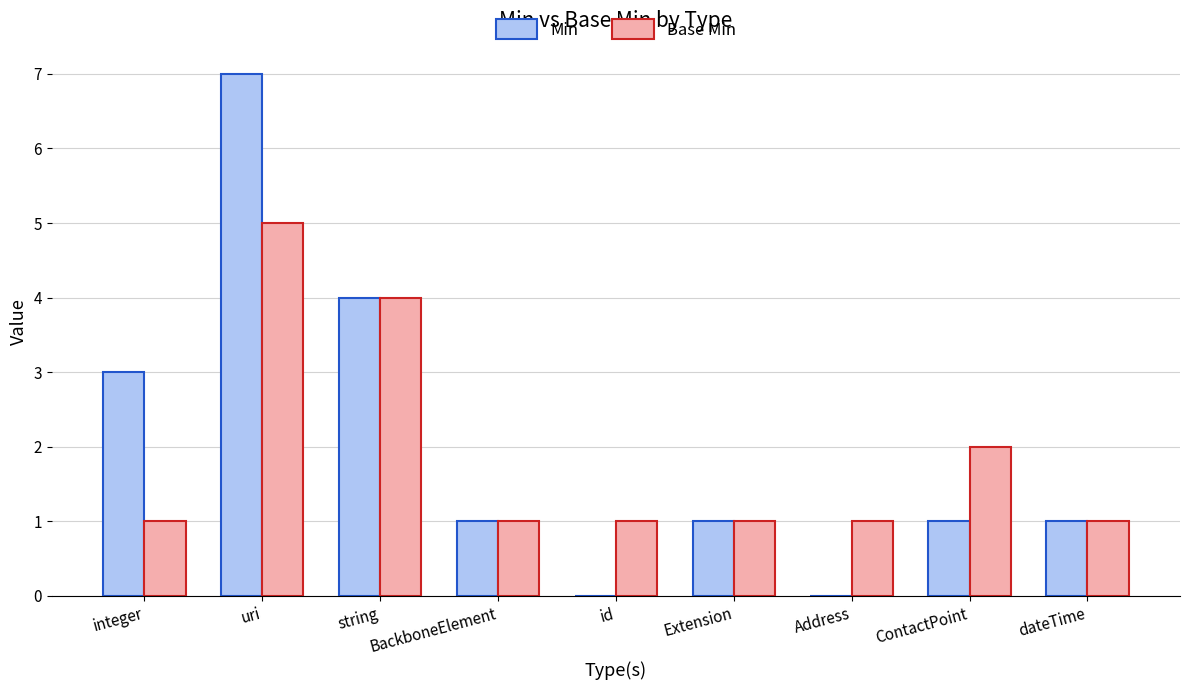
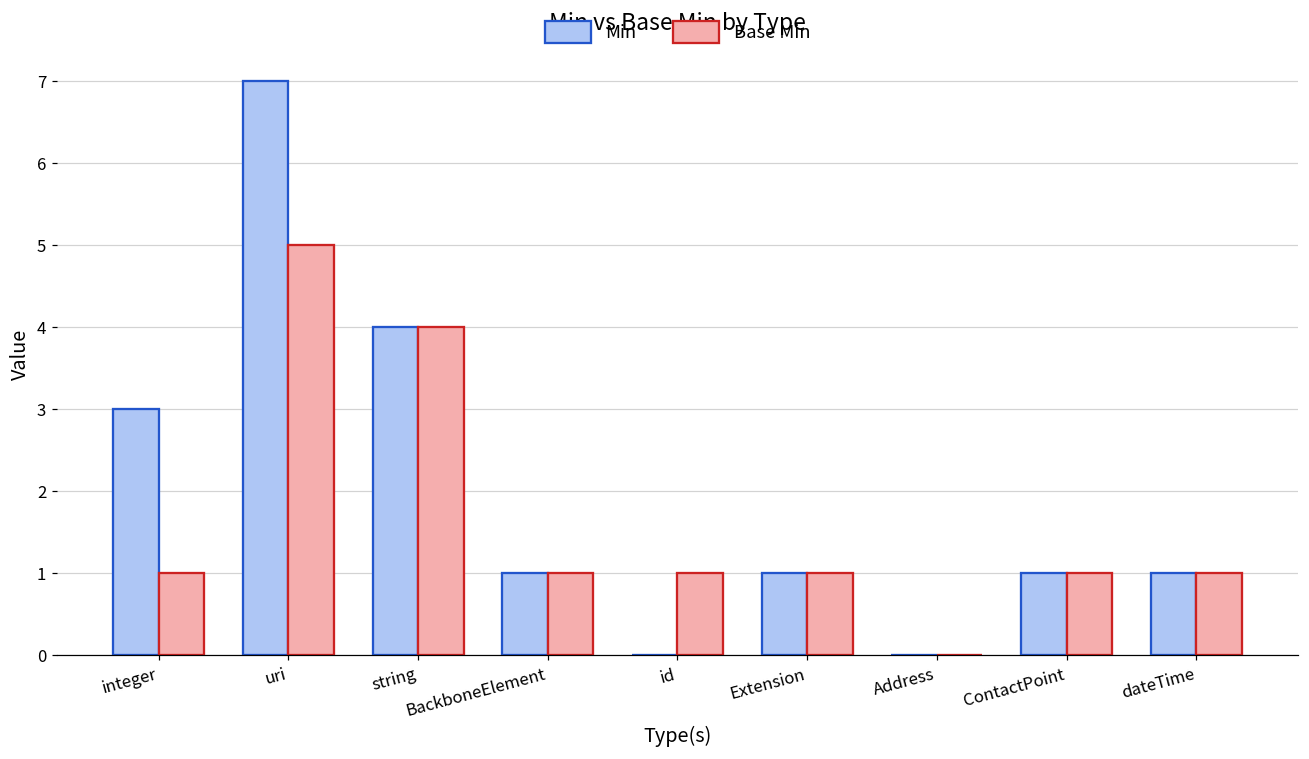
  {
    "Min": {
      "integer": 3,
      "uri": 7,
      "string": 4,
      "BackboneElement": 1,
      "id": 0,
      "Extension": 1,
      "Address": 0,
      "ContactPoint": 1,
      "dateTime": 1
    },
    "Base Min": {
      "integer": 1,
      "uri": 5,
      "string": 4,
      "BackboneElement": 1,
      "id": 1,
      "Extension": 1,
-     "Address": 1,
-     "ContactPoint": 2,
+     "Address": 0,
+     "ContactPoint": 1,
      "dateTime": 1
    }
  }
